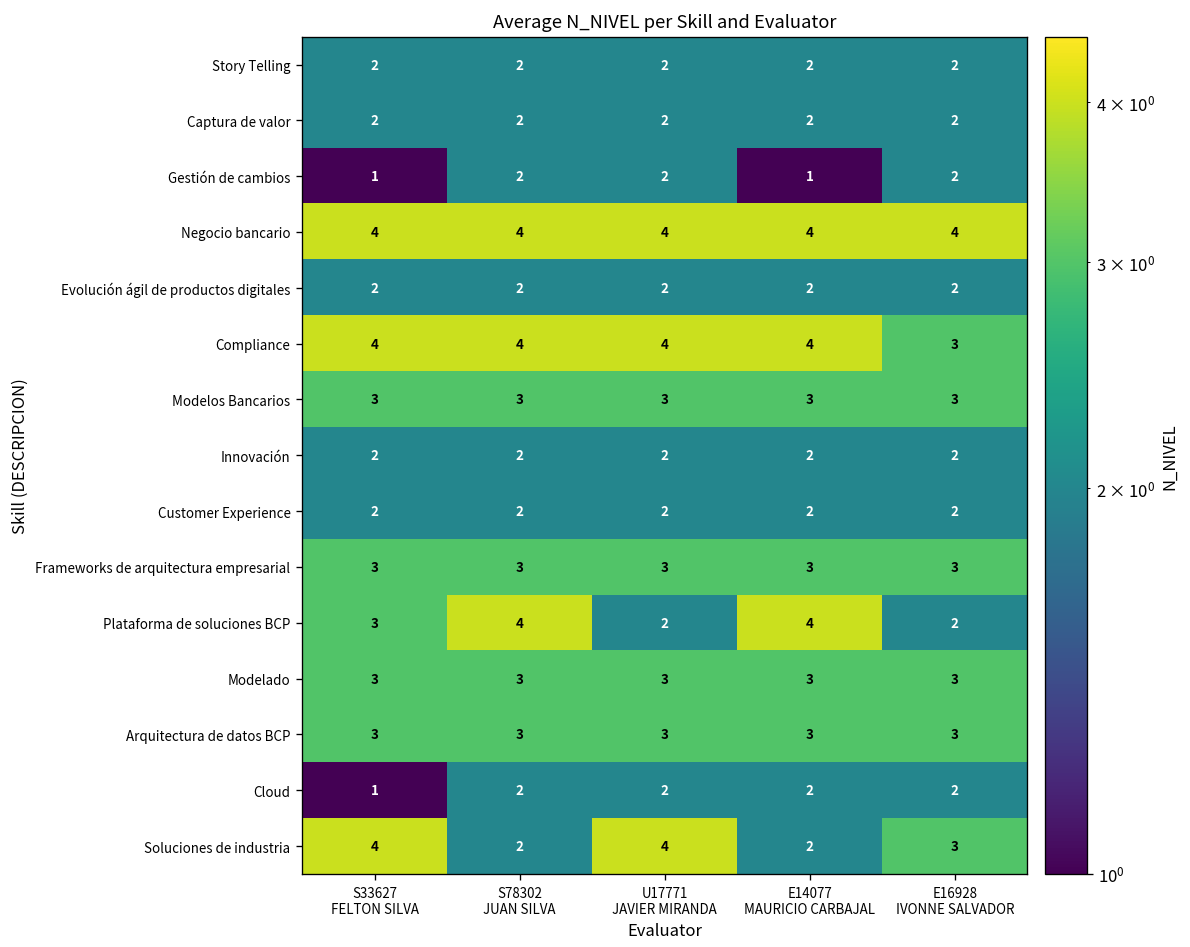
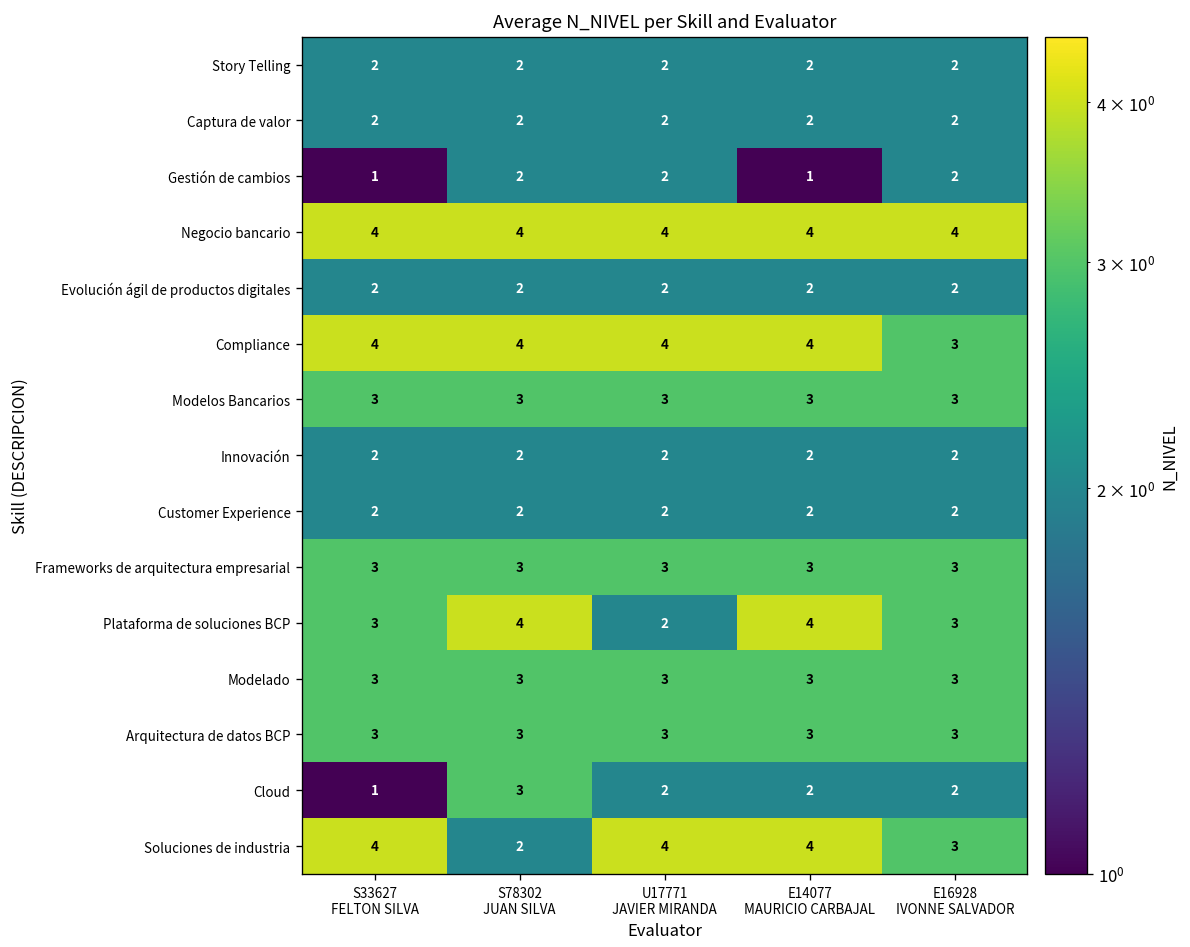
  {
    "Story Telling": {
      "S33627 FELTON SILVA": 2,
      "S78302 JUAN SILVA": 2,
      "U17771 JAVIER MIRANDA": 2,
      "E14077 MAURICIO CARBAJAL": 2,
      "E16928 IVONNE SALVADOR": 2
    },
    "Captura de valor": {
      "S33627 FELTON SILVA": 2,
      "S78302 JUAN SILVA": 2,
      "U17771 JAVIER MIRANDA": 2,
      "E14077 MAURICIO CARBAJAL": 2,
      "E16928 IVONNE SALVADOR": 2
    },
    "Gestión de cambios": {
      "S33627 FELTON SILVA": 1,
      "S78302 JUAN SILVA": 2,
      "U17771 JAVIER MIRANDA": 2,
      "E14077 MAURICIO CARBAJAL": 1,
      "E16928 IVONNE SALVADOR": 2
    },
    "Negocio bancario": {
      "S33627 FELTON SILVA": 4,
      "S78302 JUAN SILVA": 4,
      "U17771 JAVIER MIRANDA": 4,
      "E14077 MAURICIO CARBAJAL": 4,
      "E16928 IVONNE SALVADOR": 4
    },
    "Evolución ágil de productos digitales": {
      "S33627 FELTON SILVA": 2,
      "S78302 JUAN SILVA": 2,
      "U17771 JAVIER MIRANDA": 2,
      "E14077 MAURICIO CARBAJAL": 2,
      "E16928 IVONNE SALVADOR": 2
    },
    "Compliance": {
      "S33627 FELTON SILVA": 4,
      "S78302 JUAN SILVA": 4,
      "U17771 JAVIER MIRANDA": 4,
      "E14077 MAURICIO CARBAJAL": 4,
      "E16928 IVONNE SALVADOR": 3
    },
    "Modelos Bancarios": {
      "S33627 FELTON SILVA": 3,
      "S78302 JUAN SILVA": 3,
      "U17771 JAVIER MIRANDA": 3,
      "E14077 MAURICIO CARBAJAL": 3,
      "E16928 IVONNE SALVADOR": 3
    },
    "Innovación": {
      "S33627 FELTON SILVA": 2,
      "S78302 JUAN SILVA": 2,
      "U17771 JAVIER MIRANDA": 2,
      "E14077 MAURICIO CARBAJAL": 2,
      "E16928 IVONNE SALVADOR": 2
    },
    "Customer Experience": {
      "S33627 FELTON SILVA": 2,
      "S78302 JUAN SILVA": 2,
      "U17771 JAVIER MIRANDA": 2,
      "E14077 MAURICIO CARBAJAL": 2,
      "E16928 IVONNE SALVADOR": 2
    },
    "Frameworks de arquitectura empresarial": {
      "S33627 FELTON SILVA": 3,
      "S78302 JUAN SILVA": 3,
      "U17771 JAVIER MIRANDA": 3,
      "E14077 MAURICIO CARBAJAL": 3,
      "E16928 IVONNE SALVADOR": 3
    },
    "Plataforma de soluciones BCP": {
      "S33627 FELTON SILVA": 3,
      "S78302 JUAN SILVA": 4,
      "U17771 JAVIER MIRANDA": 2,
      "E14077 MAURICIO CARBAJAL": 4,
-     "E16928 IVONNE SALVADOR": 2
+     "E16928 IVONNE SALVADOR": 3
    },
    "Modelado": {
      "S33627 FELTON SILVA": 3,
      "S78302 JUAN SILVA": 3,
      "U17771 JAVIER MIRANDA": 3,
      "E14077 MAURICIO CARBAJAL": 3,
      "E16928 IVONNE SALVADOR": 3
    },
    "Arquitectura de datos BCP": {
      "S33627 FELTON SILVA": 3,
      "S78302 JUAN SILVA": 3,
      "U17771 JAVIER MIRANDA": 3,
      "E14077 MAURICIO CARBAJAL": 3,
      "E16928 IVONNE SALVADOR": 3
    },
    "Cloud": {
      "S33627 FELTON SILVA": 1,
-     "S78302 JUAN SILVA": 2,
+     "S78302 JUAN SILVA": 3,
      "U17771 JAVIER MIRANDA": 2,
      "E14077 MAURICIO CARBAJAL": 2,
      "E16928 IVONNE SALVADOR": 2
    },
    "Soluciones de industria": {
      "S33627 FELTON SILVA": 4,
      "S78302 JUAN SILVA": 2,
      "U17771 JAVIER MIRANDA": 4,
-     "E14077 MAURICIO CARBAJAL": 2,
+     "E14077 MAURICIO CARBAJAL": 4,
      "E16928 IVONNE SALVADOR": 3
    }
  }
